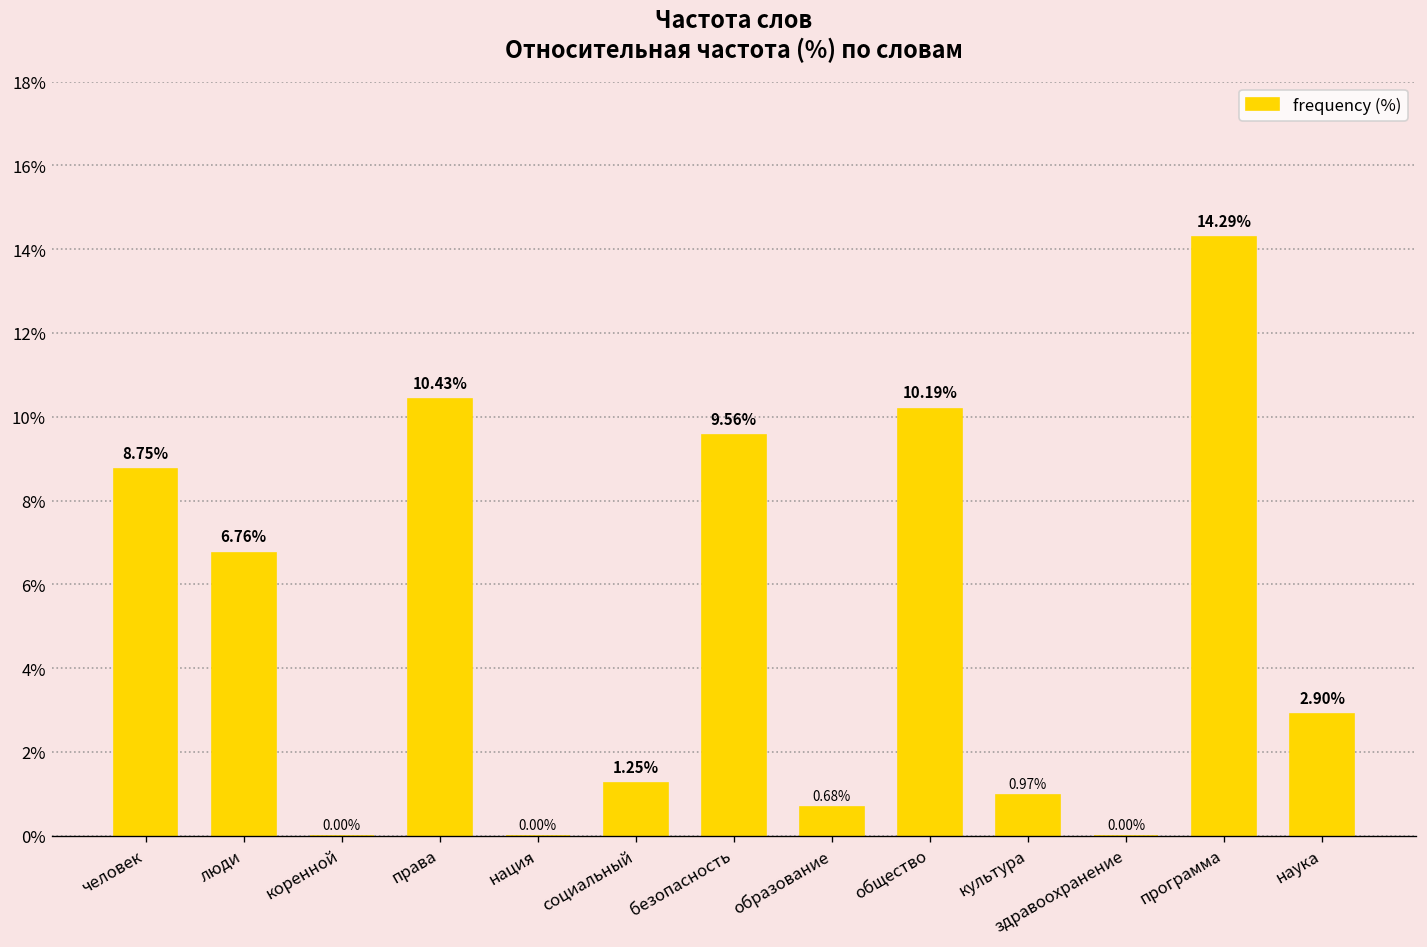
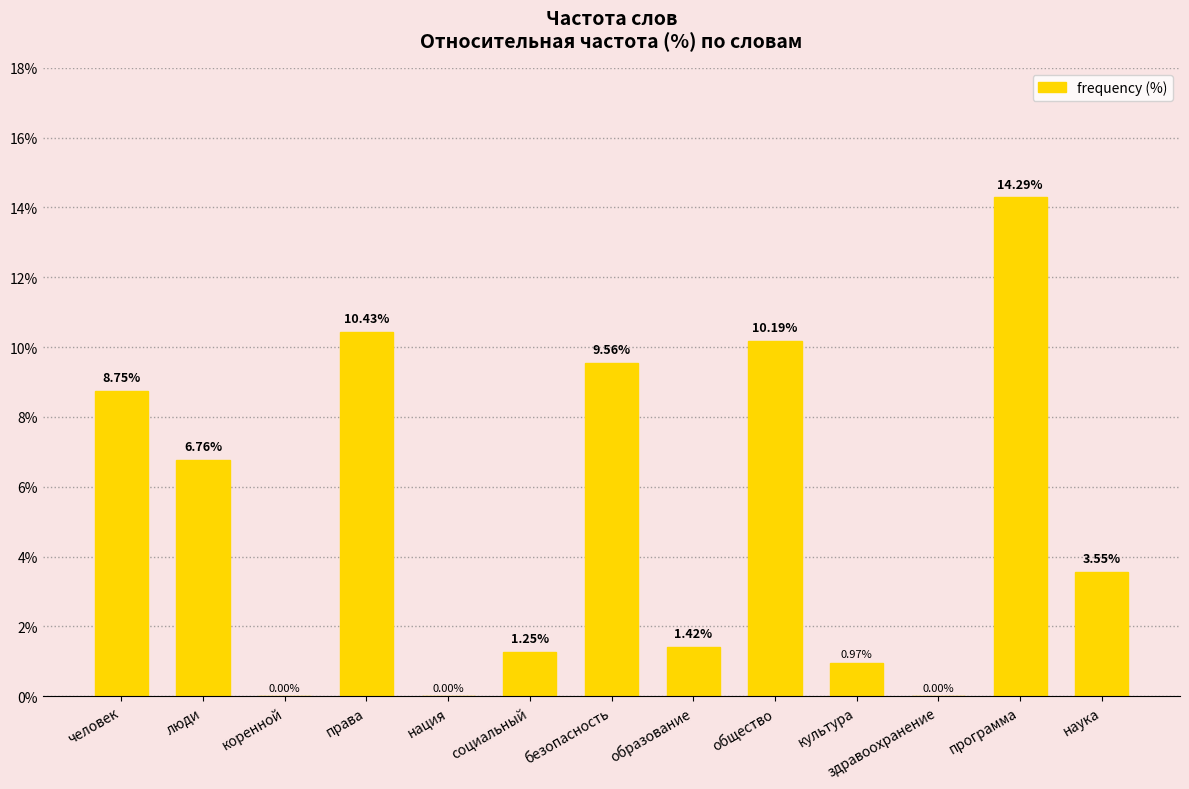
  {
    "человек": "8.75%",
    "люди": "6.76%",
    "коренной": "0.00%",
    "права": "10.43%",
    "нация": "0.00%",
    "социальный": "1.25%",
    "безопасность": "9.56%",
-   "образование": "0.68%",
+   "образование": "1.42%",
    "общество": "10.19%",
    "культура": "0.97%",
    "здравоохранение": "0.00%",
    "программа": "14.29%",
-   "наука": "2.90%"
+   "наука": "3.55%"
  }
